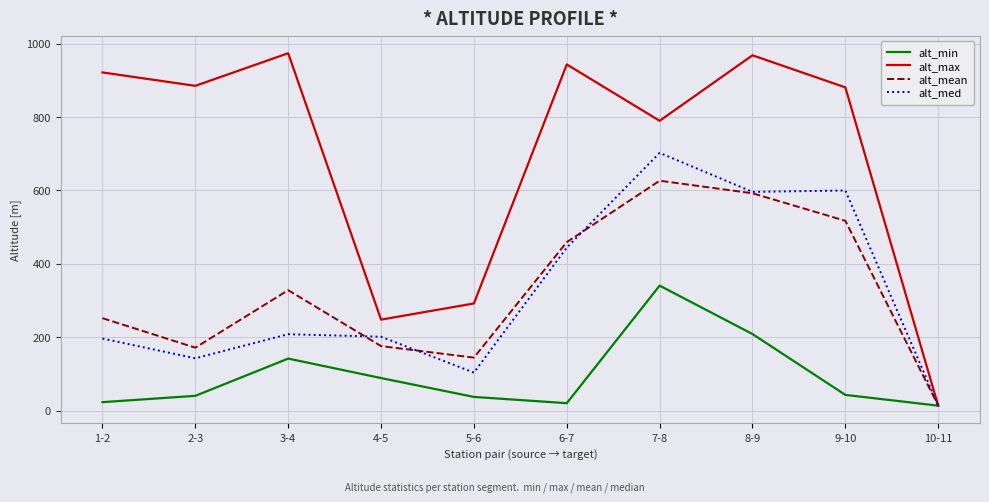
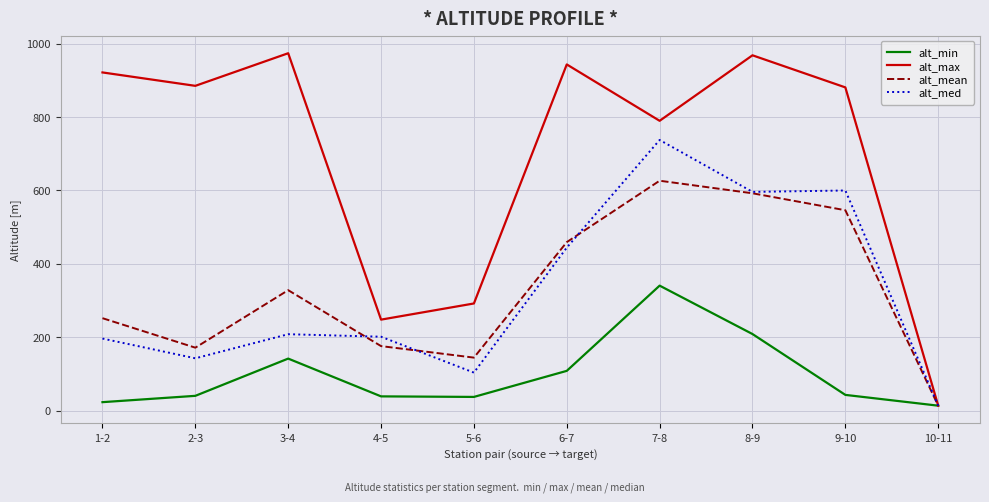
  {
    "alt_min": {
      "1-2": 20,
      "2-3": 40,
      "3-4": 140,
-     "4-5": 90,
+     "4-5": 40,
      "5-6": 40,
-     "6-7": 20,
+     "6-7": 110,
      "7-8": 340,
      "8-9": 210,
      "9-10": 40
    },
    "alt_max": {
      "1-2": 920,
      "2-3": 880,
      "3-4": 970,
      "4-5": 250,
      "5-6": 290,
      "6-7": 940,
      "7-8": 790,
      "8-9": 970,
      "9-10": 880
    },
    "alt_mean": {
      "1-2": 250,
      "2-3": 170,
      "3-4": 330,
      "4-5": 180,
      "5-6": 140,
      "6-7": 460,
      "7-8": 630,
-     "9-10": 520
+     "9-10": 550
    },
    "alt_med": {
      "1-2": 200,
      "2-3": 140,
      "3-4": 210,
      "4-5": 200,
      "5-6": 100,
      "6-7": 440,
-     "7-8": 700,
+     "7-8": 740,
      "9-10": 600
    }
  }
